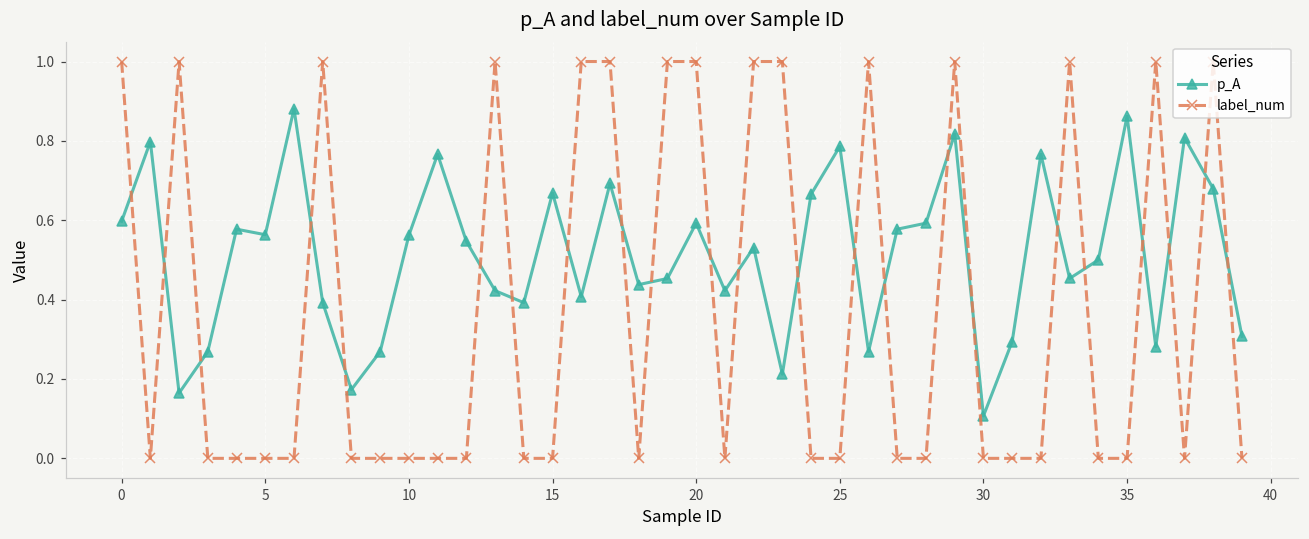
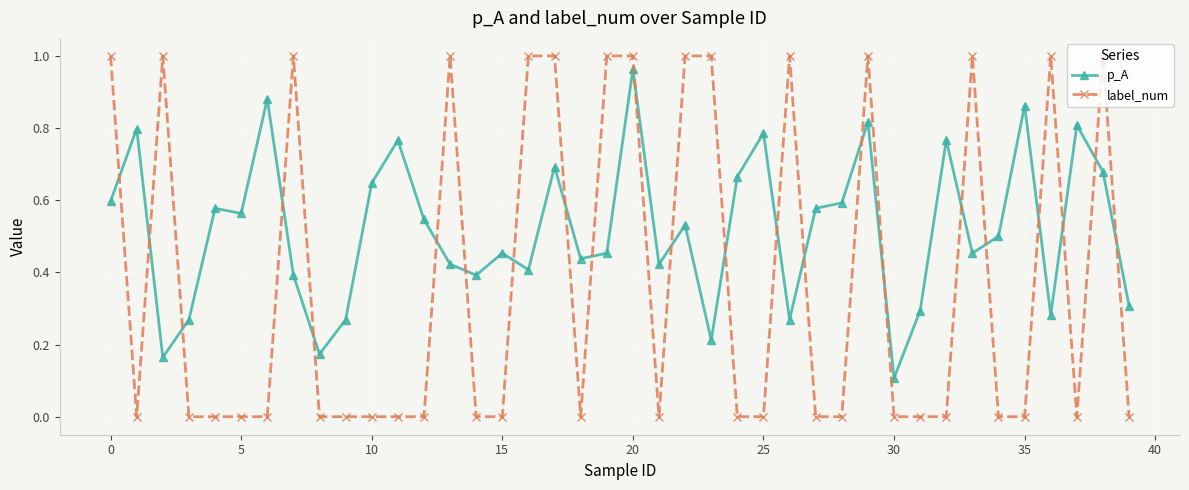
  {
    "p_A": {
      "0": 0.60,
      "5": 0.56,
-     "10": 0.56,
-     "15": 0.67,
-     "20": 0.59,
+     "10": 0.65,
+     "15": 0.45,
+     "20": 0.96,
      "25": 0.79,
      "30": 0.11,
      "35": 0.86
    },
    "label_num": {
      "0": 1.00,
      "5": 0.00,
      "10": 0.00,
      "15": 0.00,
      "20": 1.00,
      "25": 0.00,
      "30": 0.00,
      "35": 0.00
    }
  }
